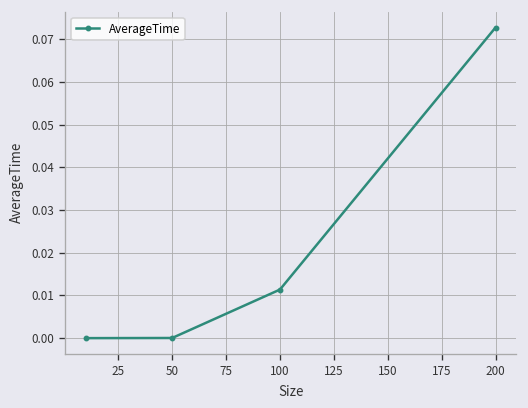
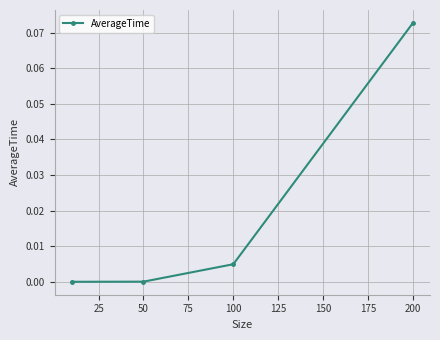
  {
    "50": 0.000,
-   "100": 0.011,
+   "100": 0.005,
    "200": 0.073
  }
